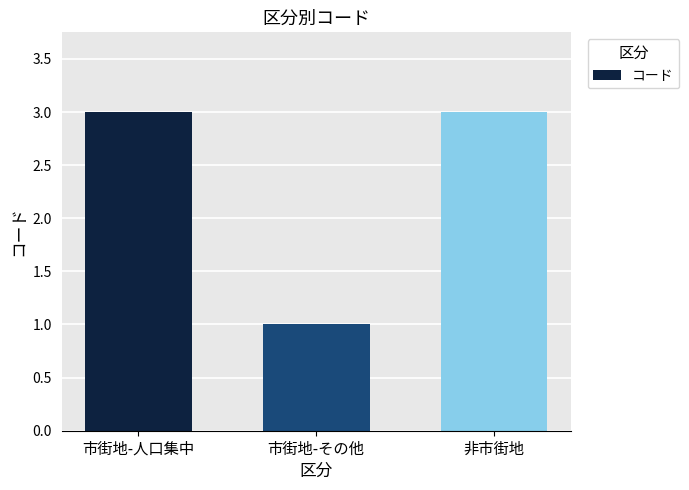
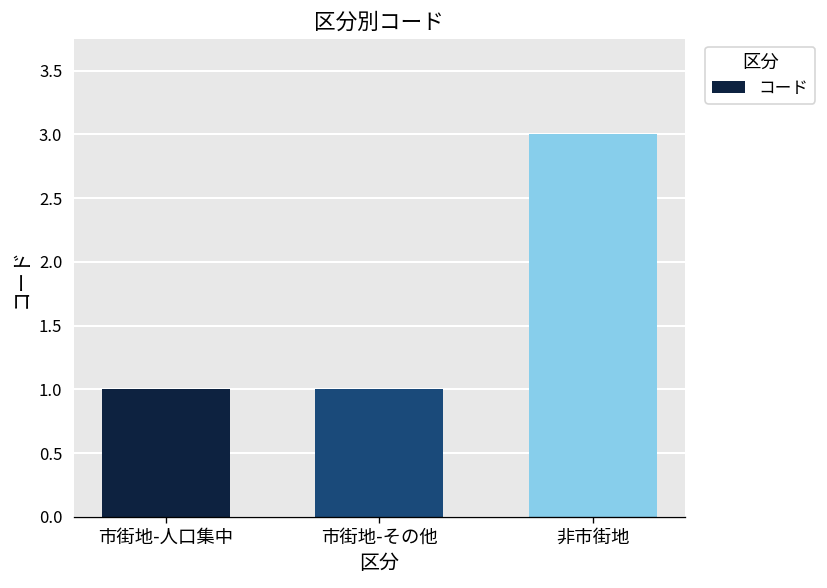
  {
-   "市街地-人口集中": 3,
+   "市街地-人口集中": 1,
    "市街地-その他": 1,
    "非市街地": 3
  }
